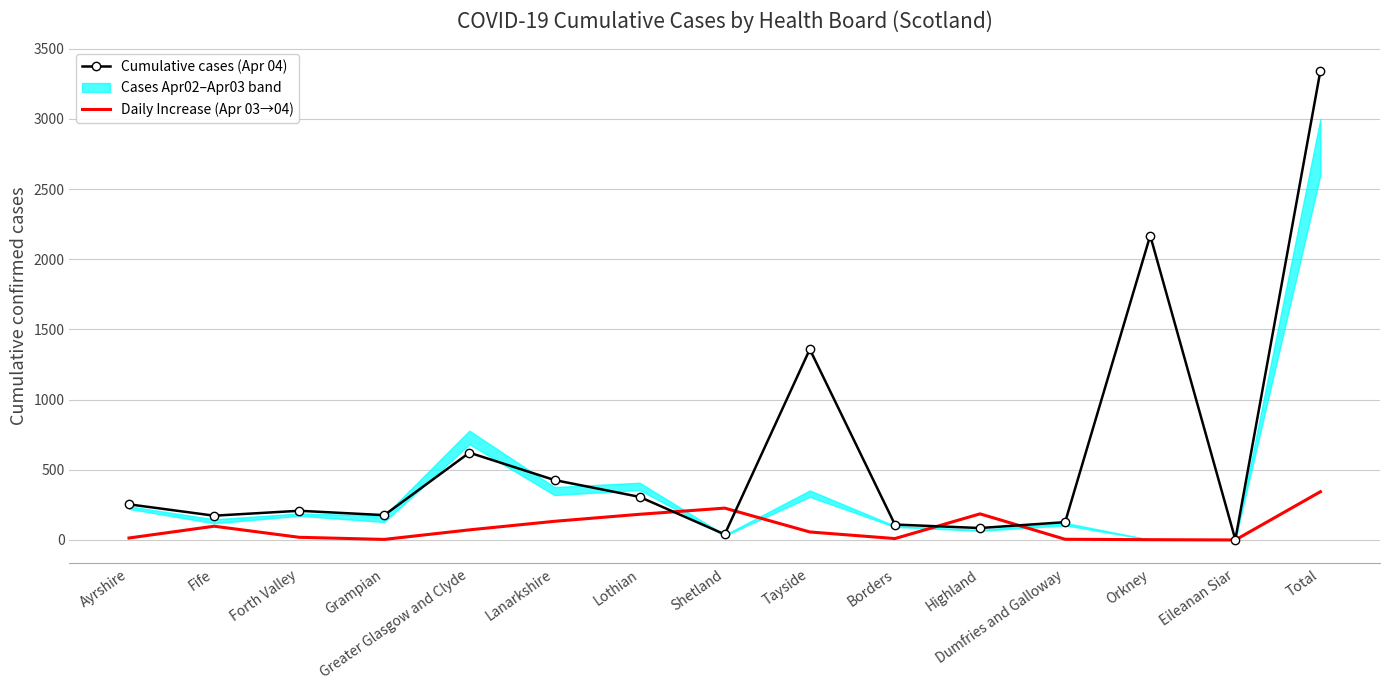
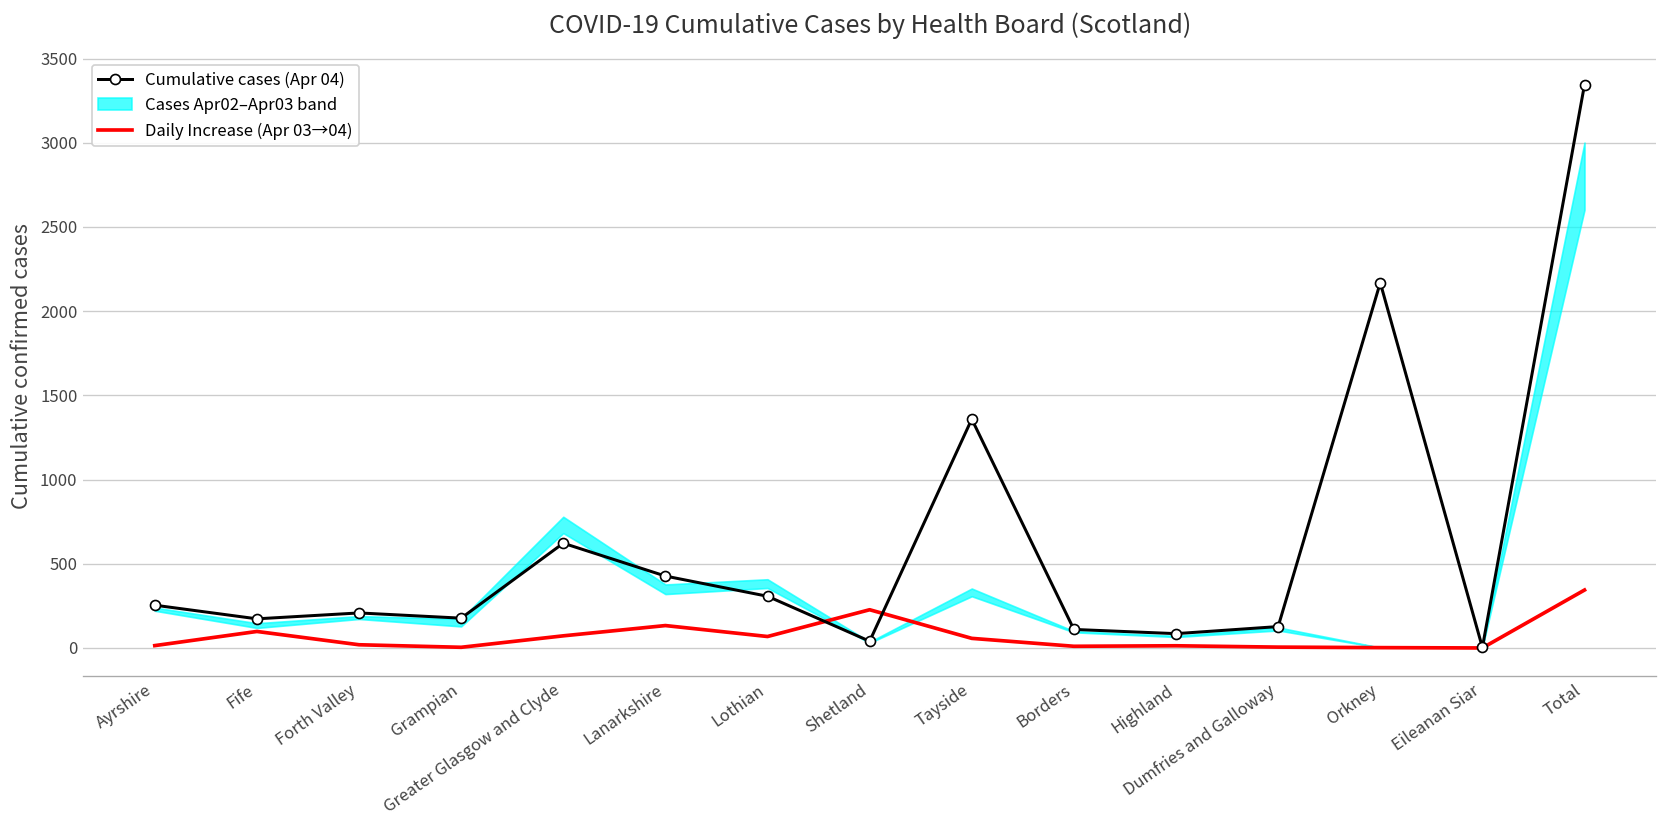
  {
    "Cumulative cases (Apr 04)": {
      "Fife": 170,
      "Forth Valley": 210,
      "Greater Glasgow and Clyde": 620,
      "Lanarkshire": 430,
      "Lothian": 310,
      "Tayside": 1360,
      "Orkney": 2170,
      "Total": 3350
    },
    "Daily Increase (Apr 03→04)": {
      "Ayrshire": 10,
      "Fife": 100,
      "Forth Valley": 20,
      "Grampian": 0,
      "Greater Glasgow and Clyde": 70,
      "Lanarkshire": 130,
-     "Lothian": 180,
+     "Lothian": 70,
      "Shetland": 230,
      "Tayside": 60,
      "Borders": 10,
-     "Highland": 190,
+     "Highland": 10,
      "Dumfries and Galloway": 10,
      "Total": 340
    }
  }
